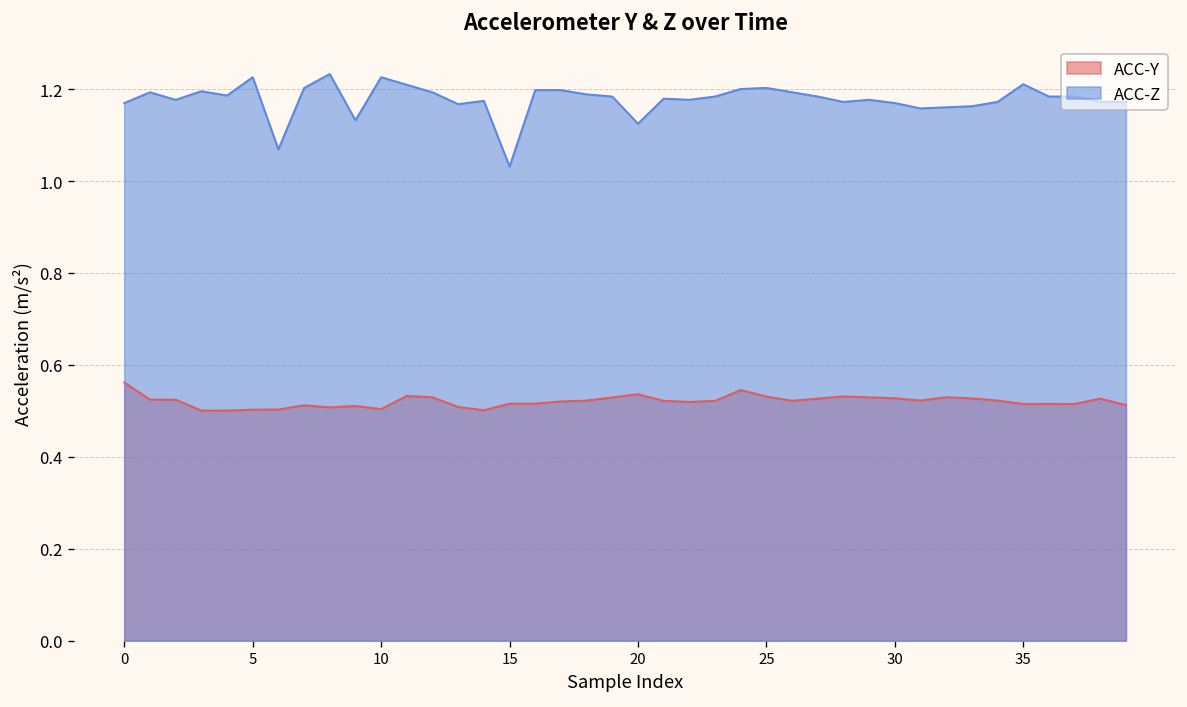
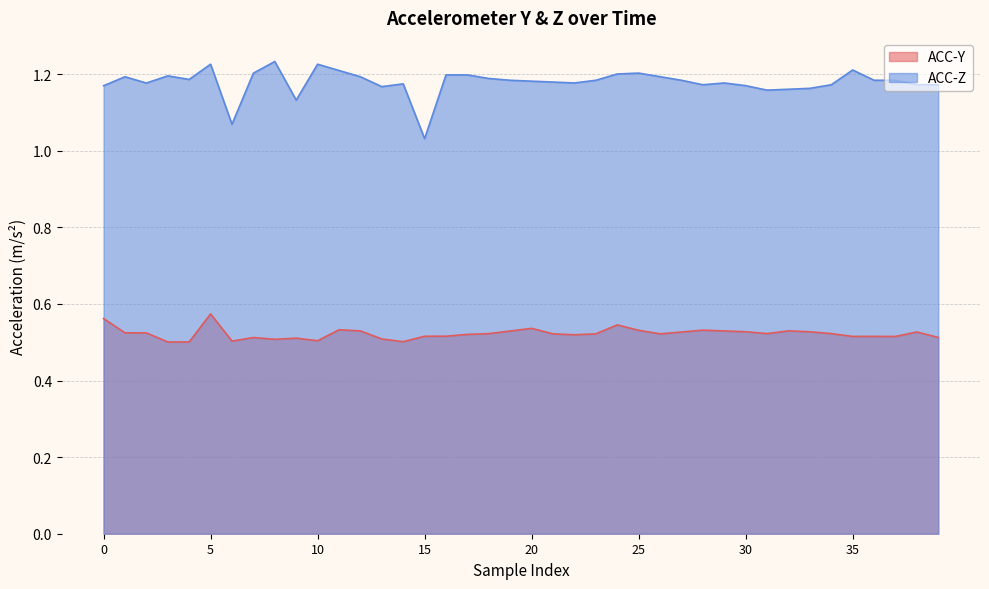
  {
    "ACC-Y": {
      "0": 0.56,
-     "5": 0.50,
+     "5": 0.57,
      "10": 0.50,
      "15": 0.52,
      "20": 0.54,
      "25": 0.53,
      "30": 0.53,
      "35": 0.52
    },
    "ACC-Z": {
      "0": 1.17,
      "5": 1.23,
      "10": 1.23,
      "15": 1.03,
-     "20": 1.12,
+     "20": 1.18,
      "25": 1.20,
      "30": 1.17,
      "35": 1.21
    }
  }
